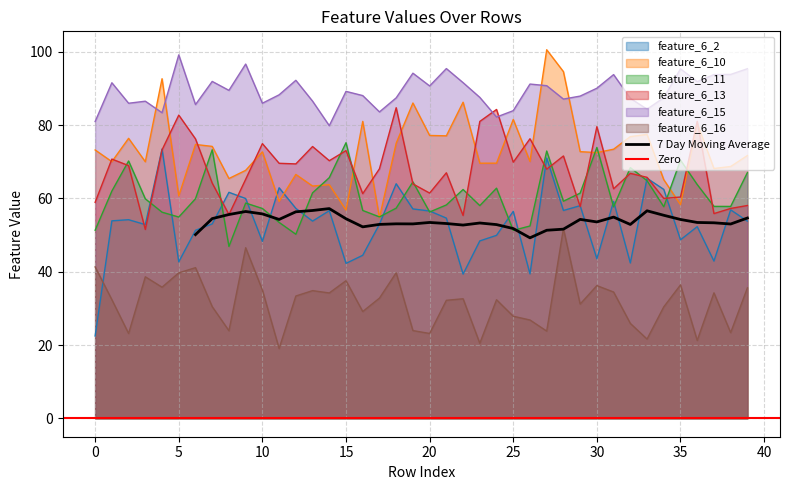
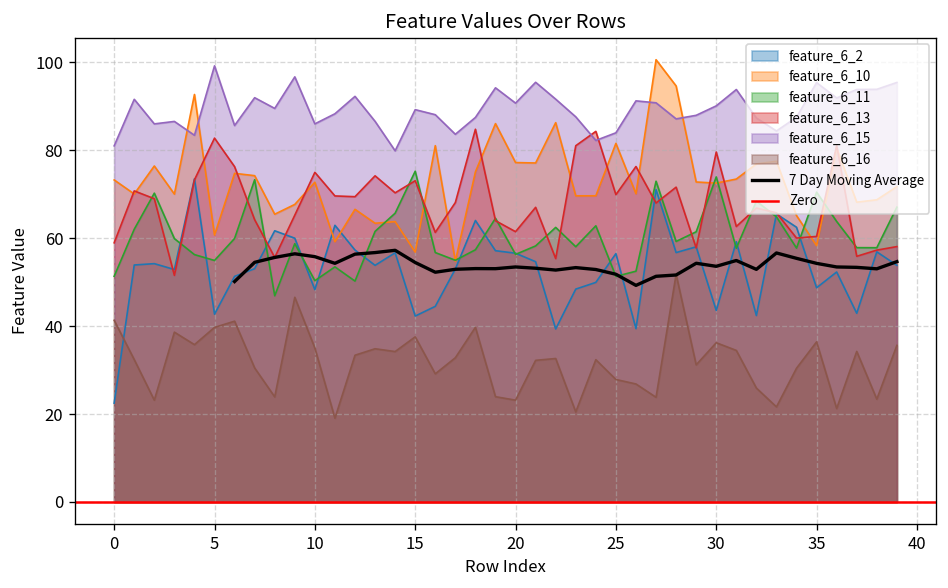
  {
    "feature_6_2": {
      "0": 22,
      "5": 43,
      "10": 48,
      "15": 42,
      "25": 56,
      "30": 44,
      "35": 49
    },
    "feature_6_11": {
      "0": 51,
      "5": 55,
-     "10": 57,
+     "10": 50,
      "15": 75,
      "30": 74
    },
    "feature_6_15": {
      "0": 81,
      "5": 99,
      "10": 86,
      "15": 89,
      "20": 91,
      "25": 84,
      "30": 90
    },
    "7 Day Moving Average": {
      "10": 56,
      "15": 54,
      "20": 53,
      "30": 54,
      "35": 54
    }
  }
